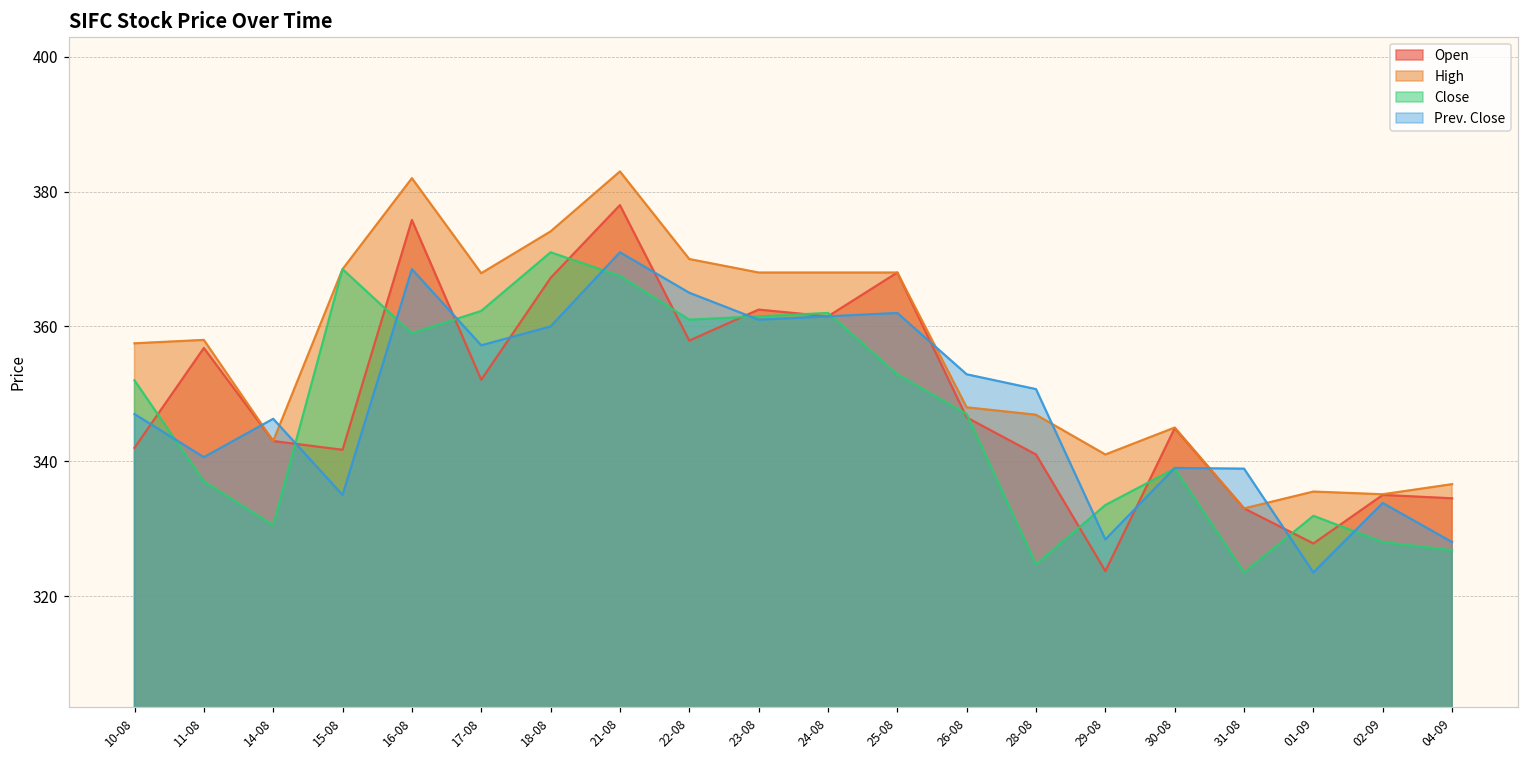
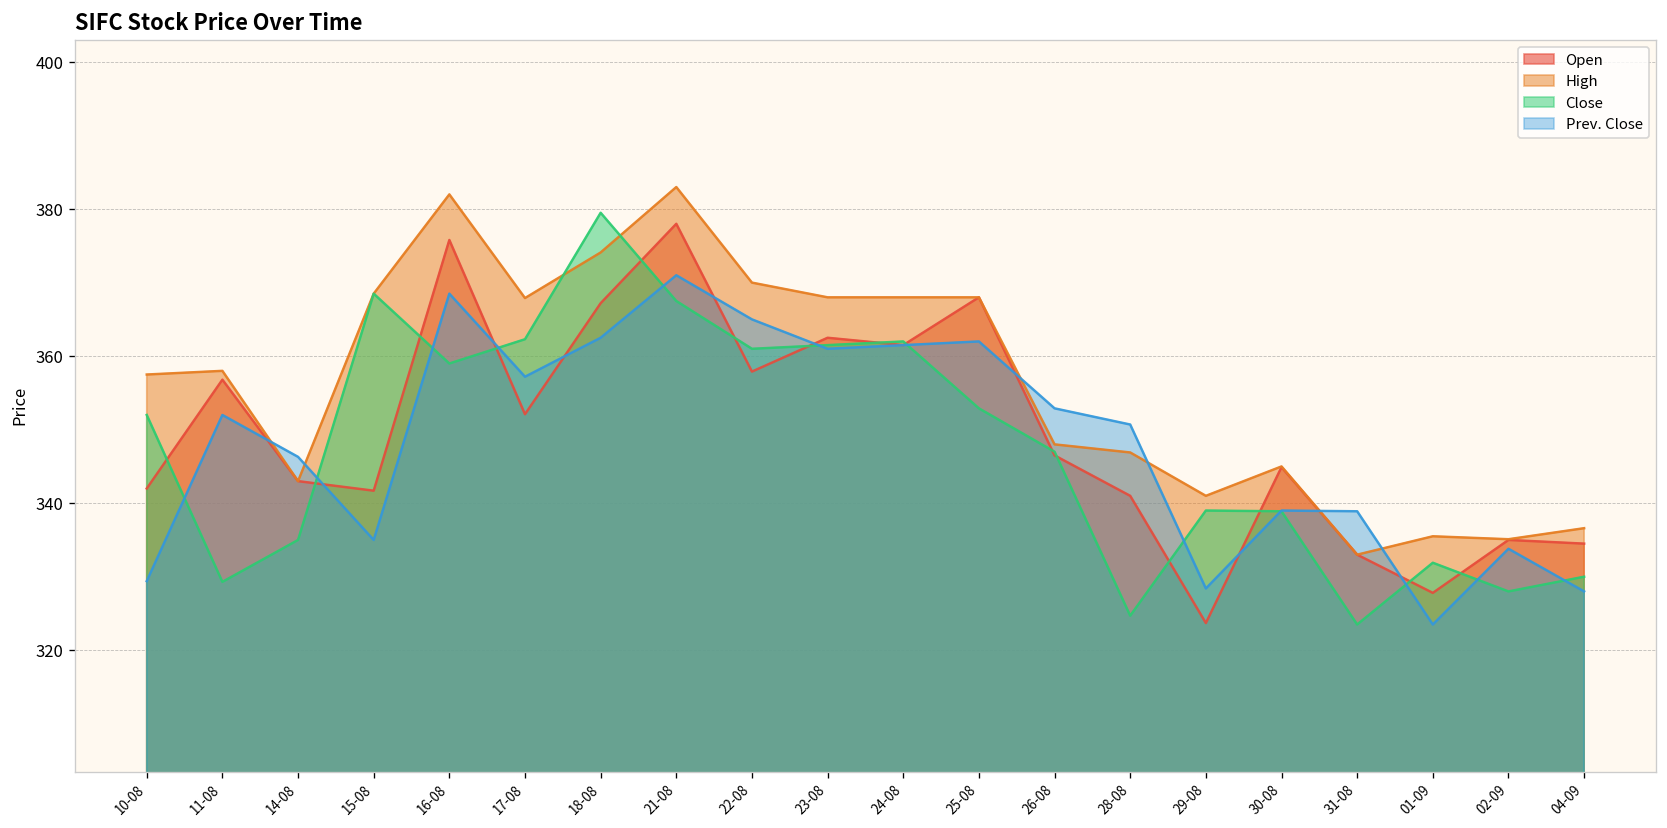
  {
    "Close": {
      "10-08": 352,
-     "11-08": 337,
-     "14-08": 331,
+     "11-08": 329,
+     "14-08": 335,
      "16-08": 359,
      "17-08": 362,
-     "18-08": 371,
+     "18-08": 380,
      "21-08": 368,
      "22-08": 361,
      "23-08": 362,
      "24-08": 362,
      "25-08": 353,
      "26-08": 347,
      "28-08": 325,
-     "29-08": 334,
+     "29-08": 339,
      "31-08": 324,
      "01-09": 332,
      "02-09": 328,
-     "04-09": 327
+     "04-09": 330
    },
    "Prev. Close": {
-     "10-08": 347,
-     "11-08": 341,
+     "10-08": 329,
+     "11-08": 352,
      "14-08": 346,
      "15-08": 335,
      "16-08": 369,
      "17-08": 357,
-     "18-08": 360,
+     "18-08": 363,
      "21-08": 371,
      "22-08": 365,
      "23-08": 361,
      "25-08": 362,
      "26-08": 353,
      "28-08": 351,
      "29-08": 328,
      "31-08": 339,
      "01-09": 324,
      "02-09": 334,
      "04-09": 328
    }
  }
